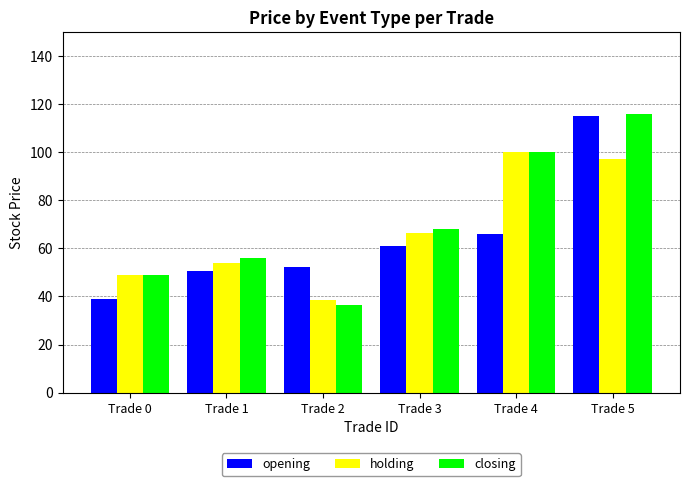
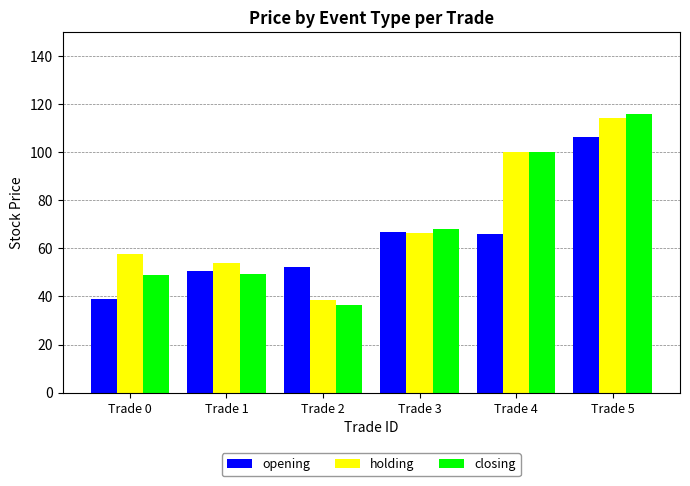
  {
    "opening": {
      "Trade 0": 39,
      "Trade 1": 50,
      "Trade 2": 52,
-     "Trade 3": 61,
+     "Trade 3": 67,
      "Trade 4": 66,
-     "Trade 5": 115
+     "Trade 5": 106
    },
    "holding": {
-     "Trade 0": 49,
+     "Trade 0": 58,
      "Trade 1": 54,
      "Trade 2": 39,
      "Trade 3": 67,
      "Trade 4": 100,
-     "Trade 5": 97
+     "Trade 5": 114
    },
    "closing": {
      "Trade 0": 49,
-     "Trade 1": 56,
+     "Trade 1": 50,
      "Trade 2": 36,
      "Trade 3": 68,
      "Trade 4": 100,
      "Trade 5": 116
    }
  }
